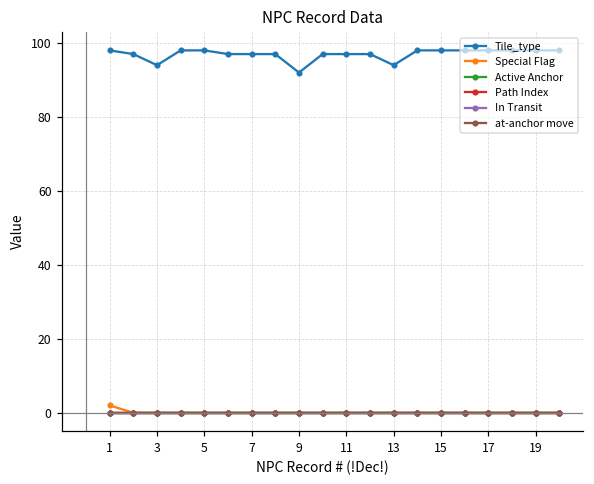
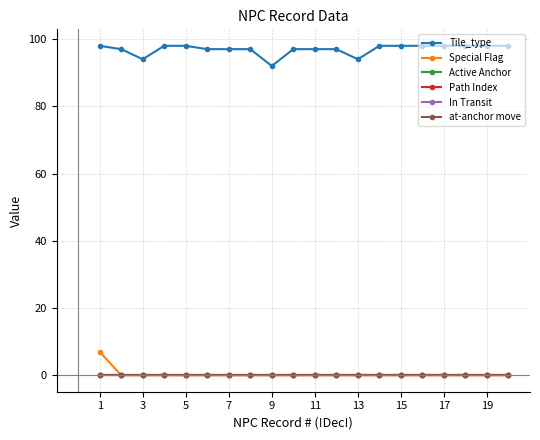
  {
    "Tile_type": {
      "1": 98,
      "3": 94,
      "5": 98,
      "7": 97,
      "9": 92,
      "11": 97,
      "13": 94,
      "15": 98
    },
    "Special Flag": {
-     "1": 2
+     "1": 7
    },
    "at-anchor move": {
      "1": 0
    }
  }
